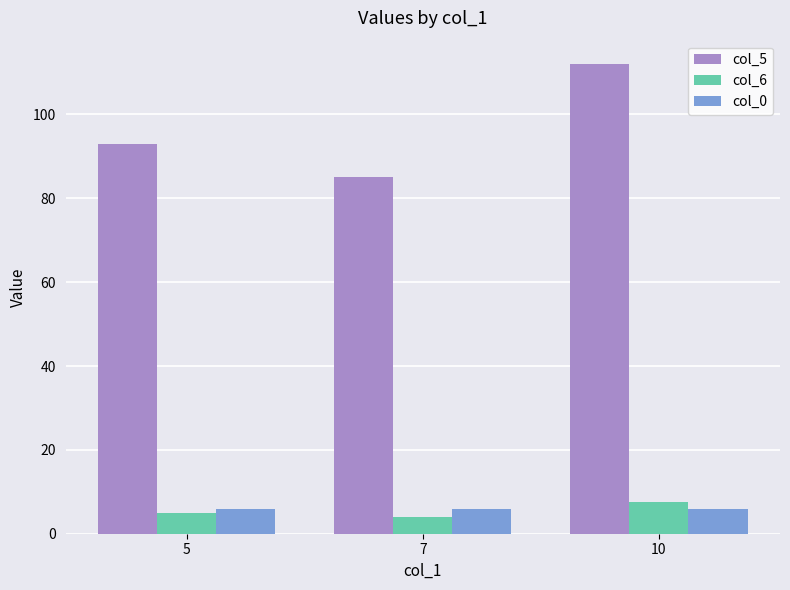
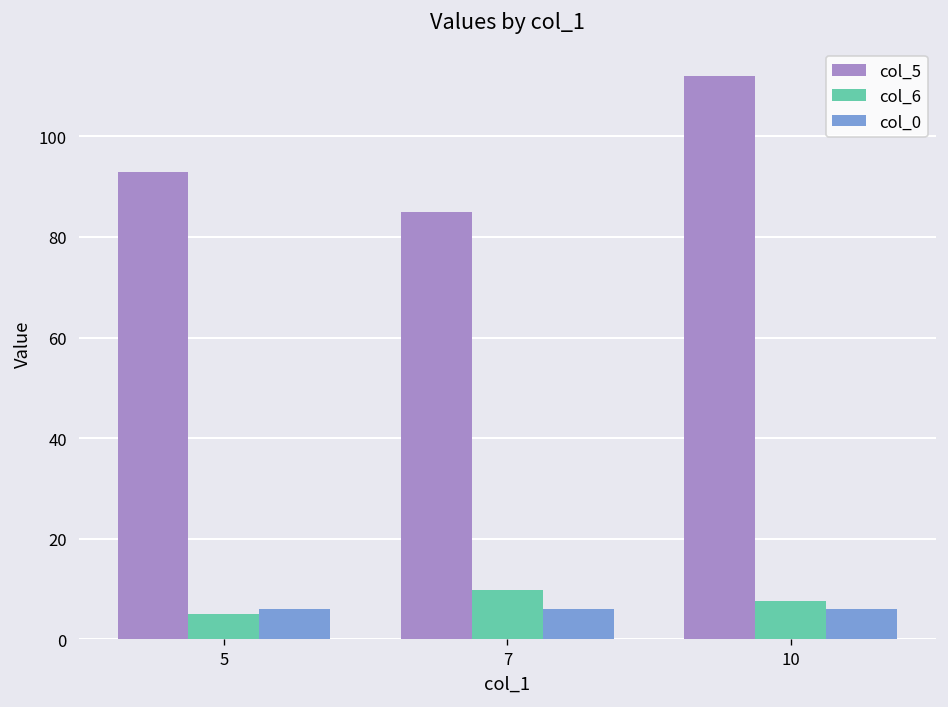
  {
    "col_6": {
      "5": 5,
-     "7": 4,
+     "7": 10,
      "10": 8
    }
  }
